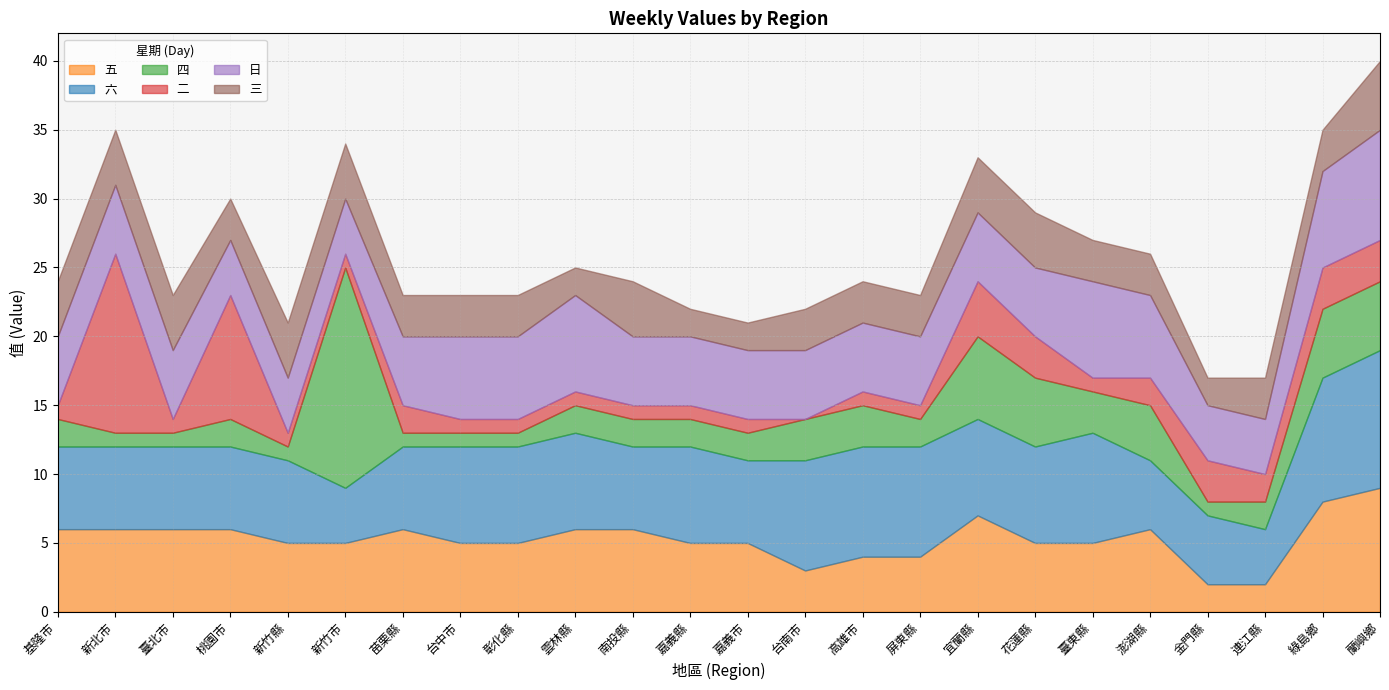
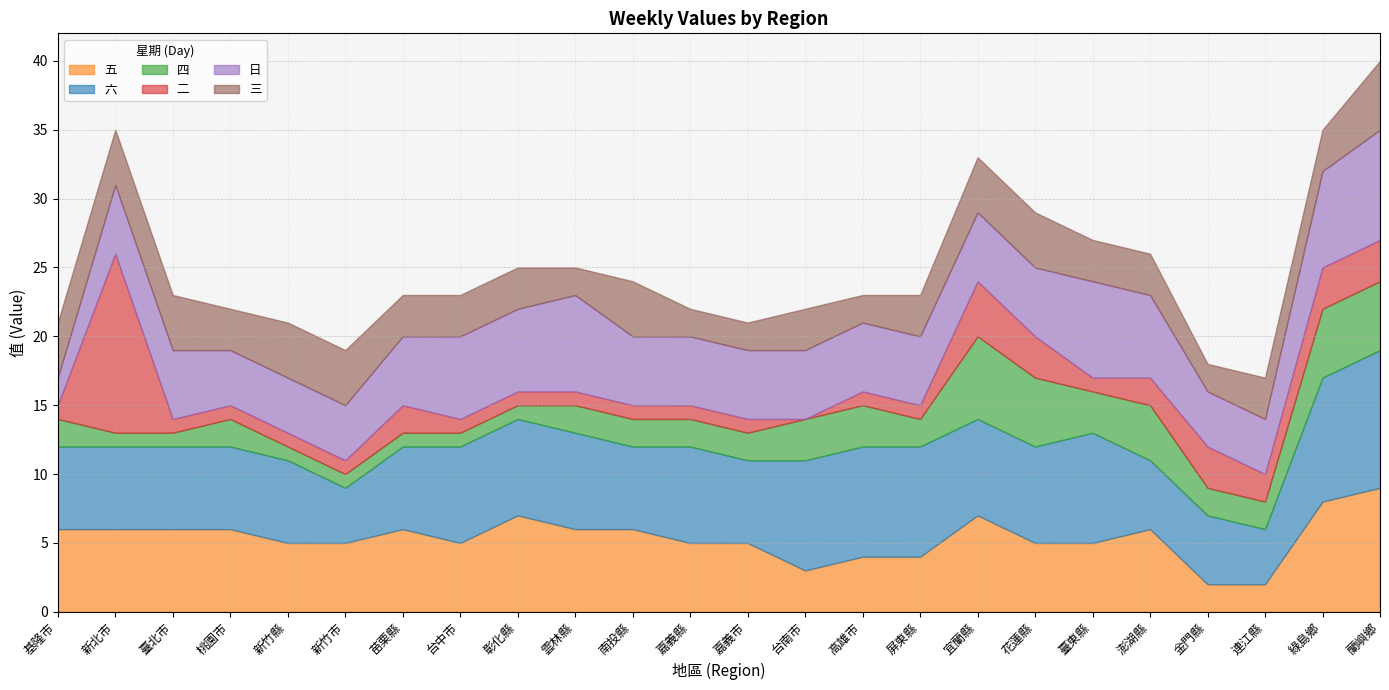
  {
    "五": {
      "基隆市": 6,
      "新北市": 6,
      "臺北市": 6,
      "桃園市": 6,
      "新竹縣": 5,
      "新竹市": 5,
      "苗栗縣": 6,
      "台中市": 5,
-     "彰化縣": 5,
+     "彰化縣": 7,
      "雲林縣": 6,
      "南投縣": 6,
      "嘉義縣": 5,
      "嘉義市": 5,
      "台南市": 3,
      "高雄市": 4,
      "屏東縣": 4,
      "宜蘭縣": 7,
      "花蓮縣": 5,
      "臺東縣": 5,
      "澎湖縣": 6,
      "金門縣": 2,
      "連江縣": 2,
      "綠島鄉": 8,
      "蘭嶼鄉": 9
    },
    "六": {
      "基隆市": 6,
      "新北市": 6,
      "臺北市": 6,
      "桃園市": 6,
      "新竹縣": 6,
      "新竹市": 4,
      "苗栗縣": 6,
      "台中市": 7,
      "彰化縣": 7,
      "雲林縣": 7,
      "南投縣": 6,
      "嘉義縣": 7,
      "嘉義市": 6,
      "台南市": 8,
      "高雄市": 8,
      "屏東縣": 8,
      "宜蘭縣": 7,
      "花蓮縣": 7,
      "臺東縣": 8,
      "澎湖縣": 5,
      "金門縣": 5,
      "連江縣": 4,
      "綠島鄉": 9,
      "蘭嶼鄉": 10
    },
    "四": {
      "基隆市": 2,
      "新北市": 1,
      "臺北市": 1,
      "桃園市": 2,
      "新竹縣": 1,
-     "新竹市": 16,
+     "新竹市": 1,
      "苗栗縣": 1,
      "台中市": 1,
      "彰化縣": 1,
      "雲林縣": 2,
      "南投縣": 2,
      "嘉義縣": 2,
      "嘉義市": 2,
      "高雄市": 3,
      "屏東縣": 2,
      "宜蘭縣": 6,
      "花蓮縣": 5,
      "臺東縣": 3,
      "澎湖縣": 4,
-     "金門縣": 1,
+     "金門縣": 2,
      "連江縣": 2,
      "綠島鄉": 5,
      "蘭嶼鄉": 5
    },
    "二": {
      "基隆市": 1,
      "新北市": 13,
      "臺北市": 1,
-     "桃園市": 9,
+     "桃園市": 1,
      "新竹縣": 1,
      "新竹市": 1,
      "苗栗縣": 2,
      "台中市": 1,
      "彰化縣": 1,
      "雲林縣": 1,
      "南投縣": 1,
      "嘉義縣": 1,
      "嘉義市": 1,
      "高雄市": 1,
      "屏東縣": 1,
      "宜蘭縣": 4,
      "花蓮縣": 3,
      "臺東縣": 1,
      "澎湖縣": 2,
      "金門縣": 3,
      "連江縣": 2,
      "綠島鄉": 3,
      "蘭嶼鄉": 3
    },
    "日": {
-     "基隆市": 5,
+     "基隆市": 2,
      "新北市": 5,
      "臺北市": 5,
      "桃園市": 4,
      "新竹縣": 4,
      "新竹市": 4,
      "苗栗縣": 5,
      "台中市": 6,
      "彰化縣": 6,
      "雲林縣": 7,
      "南投縣": 5,
      "嘉義縣": 5,
      "嘉義市": 5,
      "台南市": 5,
      "高雄市": 5,
      "屏東縣": 5,
      "宜蘭縣": 5,
      "花蓮縣": 5,
      "臺東縣": 7,
      "澎湖縣": 6,
      "金門縣": 4,
      "連江縣": 4,
      "綠島鄉": 7,
      "蘭嶼鄉": 8
    },
    "三": {
      "基隆市": 4,
      "新北市": 4,
      "臺北市": 4,
      "桃園市": 3,
      "新竹縣": 4,
      "新竹市": 4,
      "苗栗縣": 3,
      "台中市": 3,
      "彰化縣": 3,
      "雲林縣": 2,
      "南投縣": 4,
      "嘉義縣": 2,
      "嘉義市": 2,
      "台南市": 3,
-     "高雄市": 3,
+     "高雄市": 2,
      "屏東縣": 3,
      "宜蘭縣": 4,
      "花蓮縣": 4,
      "臺東縣": 3,
      "澎湖縣": 3,
      "金門縣": 2,
      "連江縣": 3,
      "綠島鄉": 3,
      "蘭嶼鄉": 5
    }
  }
